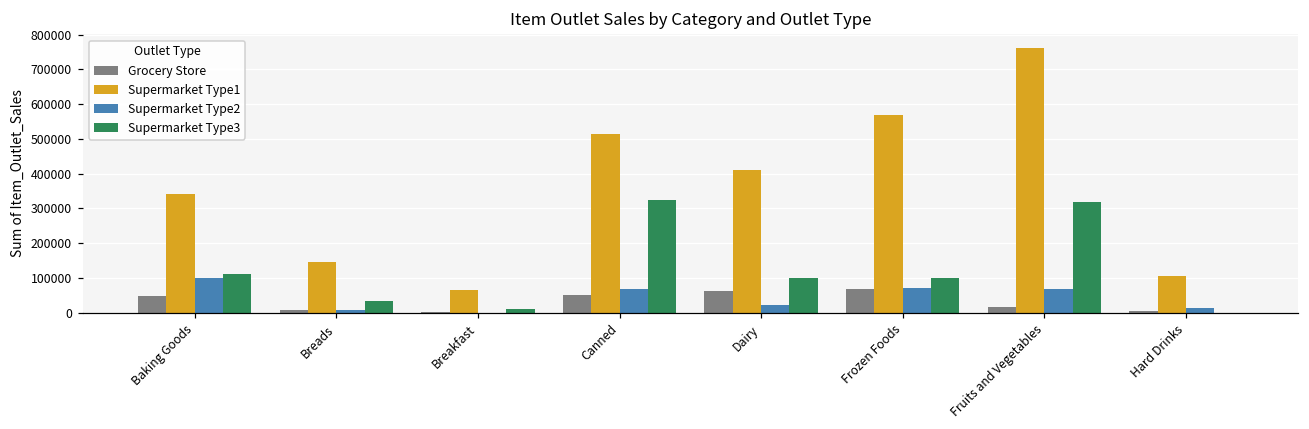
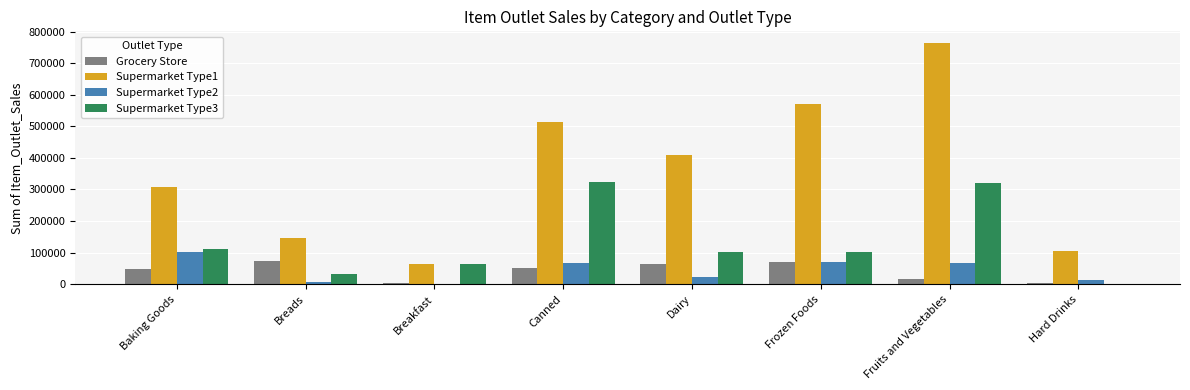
  {
    "Grocery Store": {
      "Baking Goods": 50000,
-     "Breads": 10000,
+     "Breads": 70000,
      "Canned": 50000,
      "Dairy": 60000,
      "Frozen Foods": 70000,
      "Fruits and Vegetables": 20000
    },
    "Supermarket Type1": {
-     "Baking Goods": 340000,
+     "Baking Goods": 310000,
      "Breads": 140000,
      "Breakfast": 60000,
      "Canned": 510000,
      "Dairy": 410000,
      "Frozen Foods": 570000,
      "Fruits and Vegetables": 760000,
      "Hard Drinks": 110000
    },
    "Supermarket Type2": {
      "Baking Goods": 100000,
      "Breakfast": 0,
      "Canned": 70000,
      "Dairy": 20000,
      "Frozen Foods": 70000,
      "Fruits and Vegetables": 70000,
      "Hard Drinks": 10000
    },
    "Supermarket Type3": {
      "Baking Goods": 110000,
      "Breads": 30000,
-     "Breakfast": 10000,
+     "Breakfast": 60000,
      "Canned": 320000,
      "Dairy": 100000,
      "Frozen Foods": 100000,
      "Fruits and Vegetables": 320000,
      "Hard Drinks": 0
    }
  }
